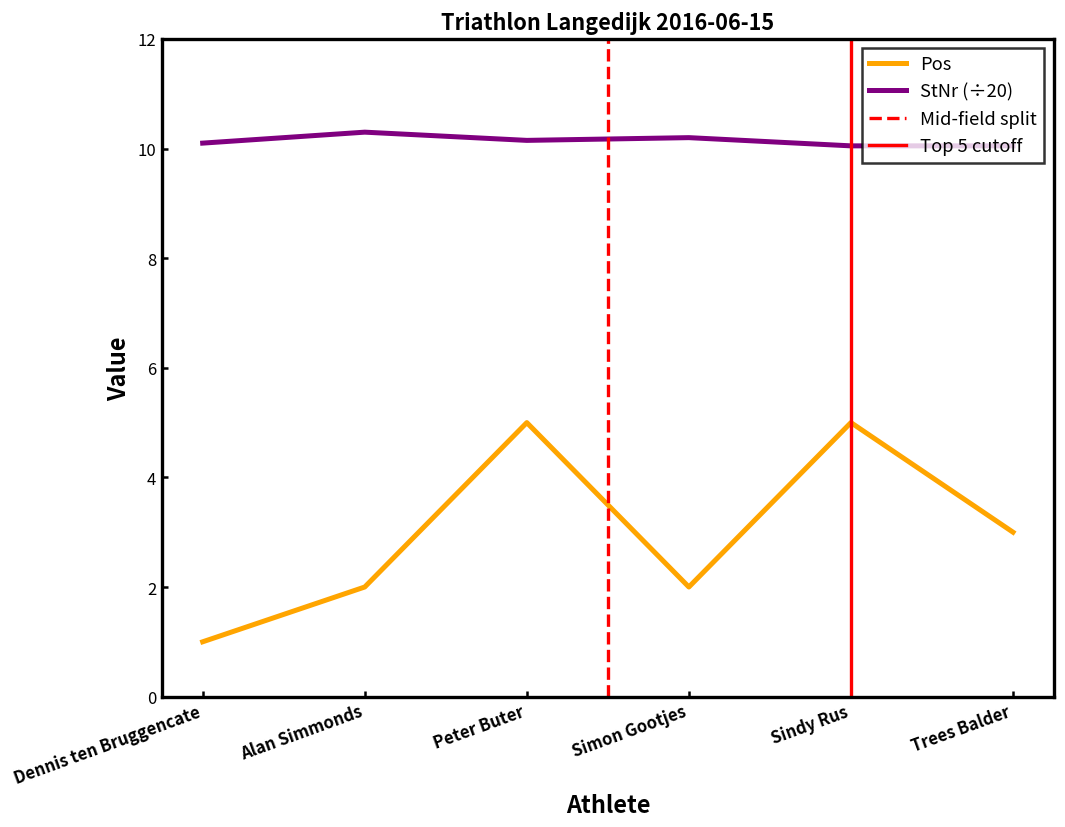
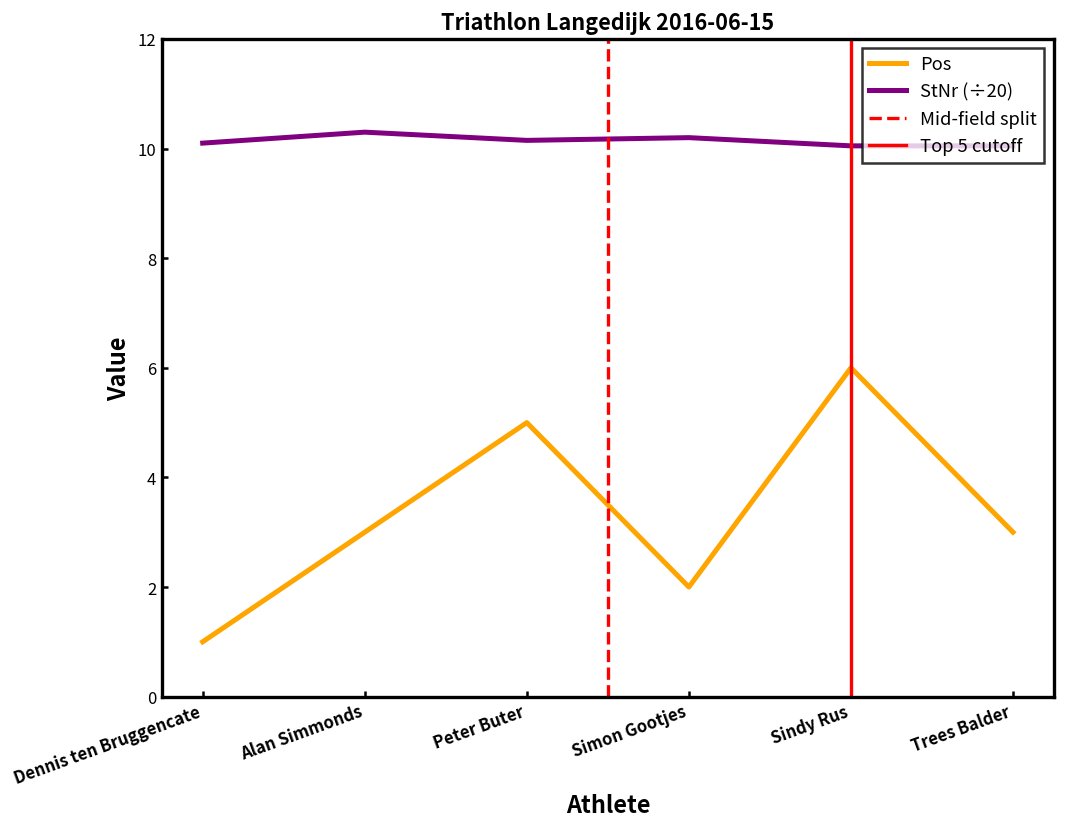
  {
    "Pos": {
      "Dennis ten Bruggencate": 1,
-     "Alan Simmonds": 2,
+     "Alan Simmonds": 3,
      "Peter Buter": 5,
      "Simon Gootjes": 2,
-     "Sindy Rus": 5,
+     "Sindy Rus": 6,
      "Trees Balder": 3
    },
    "StNr (÷20)": {
      "Dennis ten Bruggencate": 10.1,
      "Alan Simmonds": 10.3,
      "Peter Buter": 10.2,
      "Simon Gootjes": 10.2,
      "Sindy Rus": 10
    }
  }
